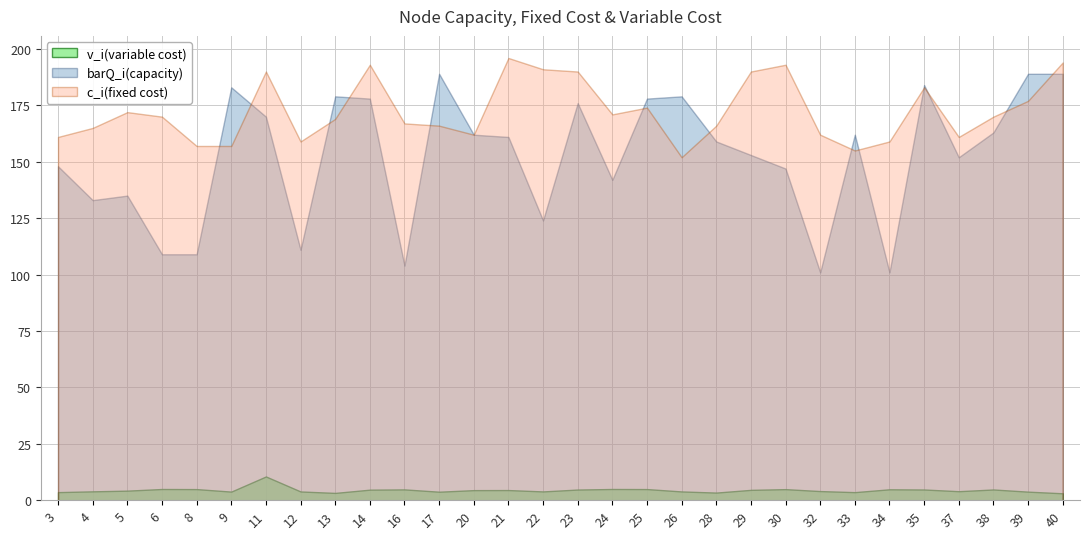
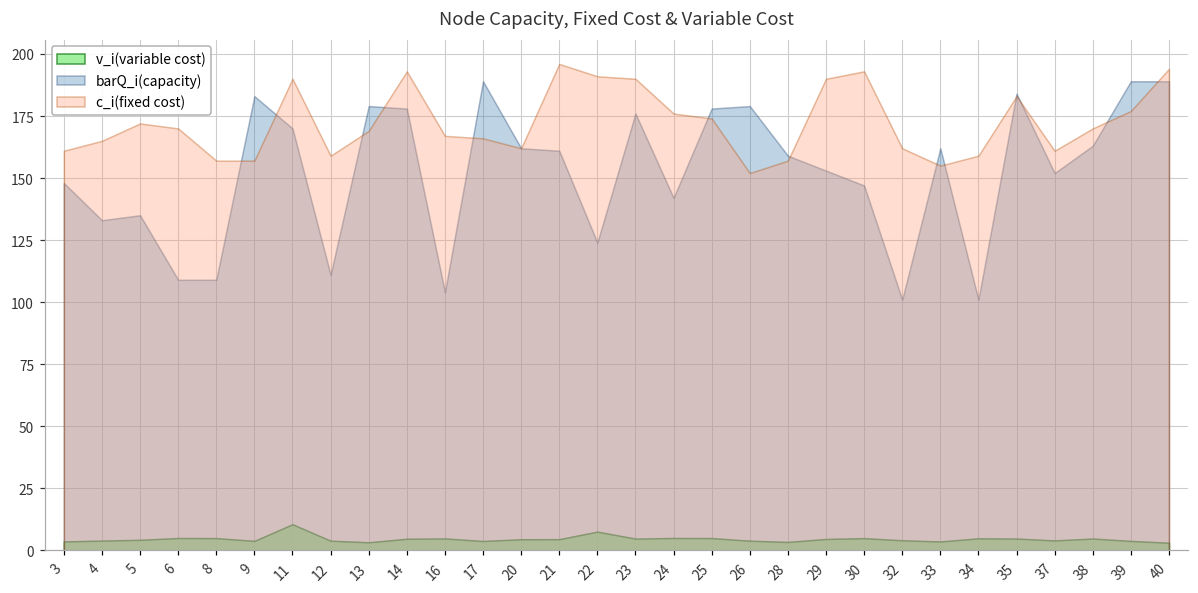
  {
    "v_i(variable cost)": {
      "3": 4,
      "4": 4,
      "5": 4,
      "6": 5,
      "8": 5,
      "9": 4,
      "11": 11,
      "12": 4,
      "13": 3,
      "14": 5,
      "16": 5,
      "17": 4,
      "20": 4,
      "21": 4,
-     "22": 4,
+     "22": 8,
      "23": 5,
      "24": 5,
      "25": 5,
      "26": 4,
      "28": 3,
      "29": 5,
      "30": 5,
      "32": 4,
      "33": 4,
      "34": 5,
      "35": 5,
      "37": 4,
      "38": 5,
      "39": 4,
      "40": 3
    },
    "barQ_i(capacity)": {
      "3": 148,
      "4": 133,
      "5": 135,
      "6": 109,
      "8": 109,
      "9": 183,
      "11": 170,
      "12": 111,
      "13": 179,
      "14": 178,
      "16": 104,
      "17": 189,
      "21": 161,
      "22": 124,
      "23": 176,
      "24": 142,
      "25": 178,
      "26": 179,
      "28": 159,
      "29": 153,
      "30": 147,
      "32": 101,
      "33": 162,
      "34": 101,
      "37": 152,
      "38": 163,
      "39": 189,
      "40": 189
    },
    "c_i(fixed cost)": {
      "3": 161,
      "4": 165,
      "5": 172,
      "6": 170,
      "8": 157,
      "9": 157,
      "11": 190,
      "12": 159,
      "13": 169,
      "14": 193,
      "16": 167,
      "17": 166,
      "21": 196,
      "22": 191,
      "23": 190,
-     "24": 171,
+     "24": 176,
      "25": 174,
      "26": 152,
-     "28": 166,
+     "28": 157,
      "29": 190,
      "30": 193,
      "32": 162,
      "33": 155,
      "34": 159,
      "37": 161,
      "38": 170,
      "39": 177,
      "40": 194
    }
  }
